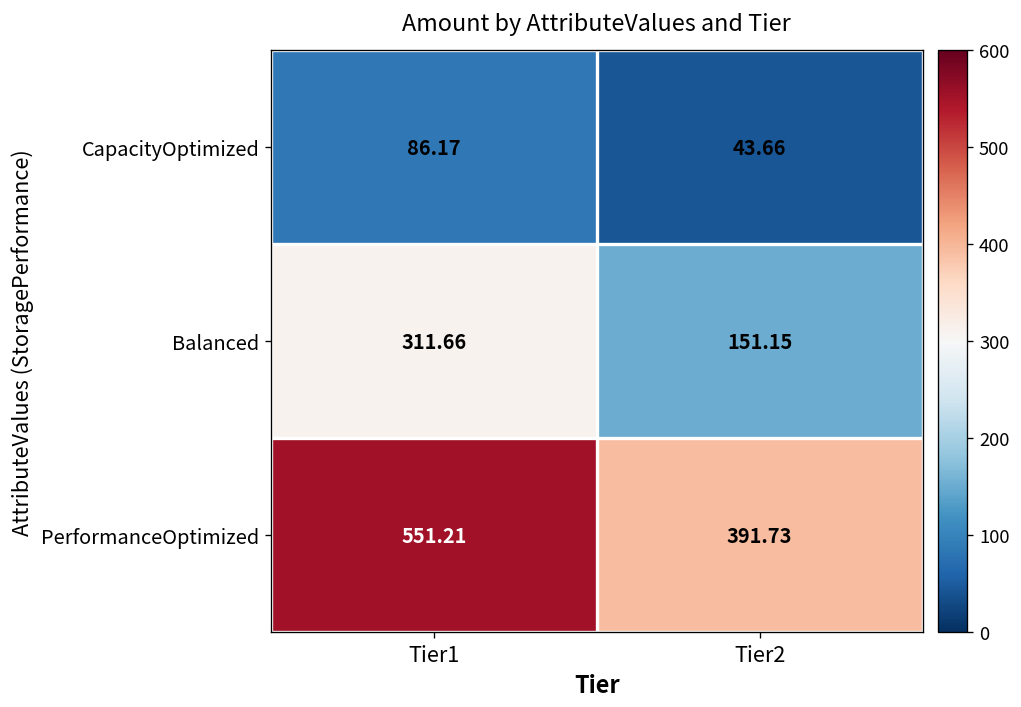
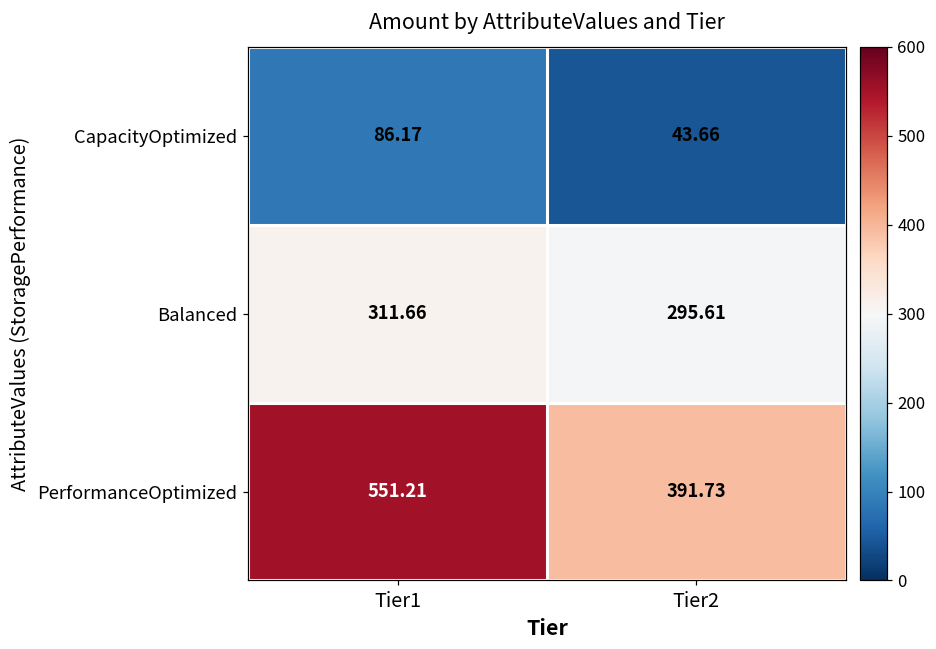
  {
    "CapacityOptimized": {
      "Tier1": 86.17,
      "Tier2": 43.66
    },
    "Balanced": {
      "Tier1": 311.66,
-     "Tier2": 151.15
+     "Tier2": 295.61
    },
    "PerformanceOptimized": {
      "Tier1": 551.21,
      "Tier2": 391.73
    }
  }
